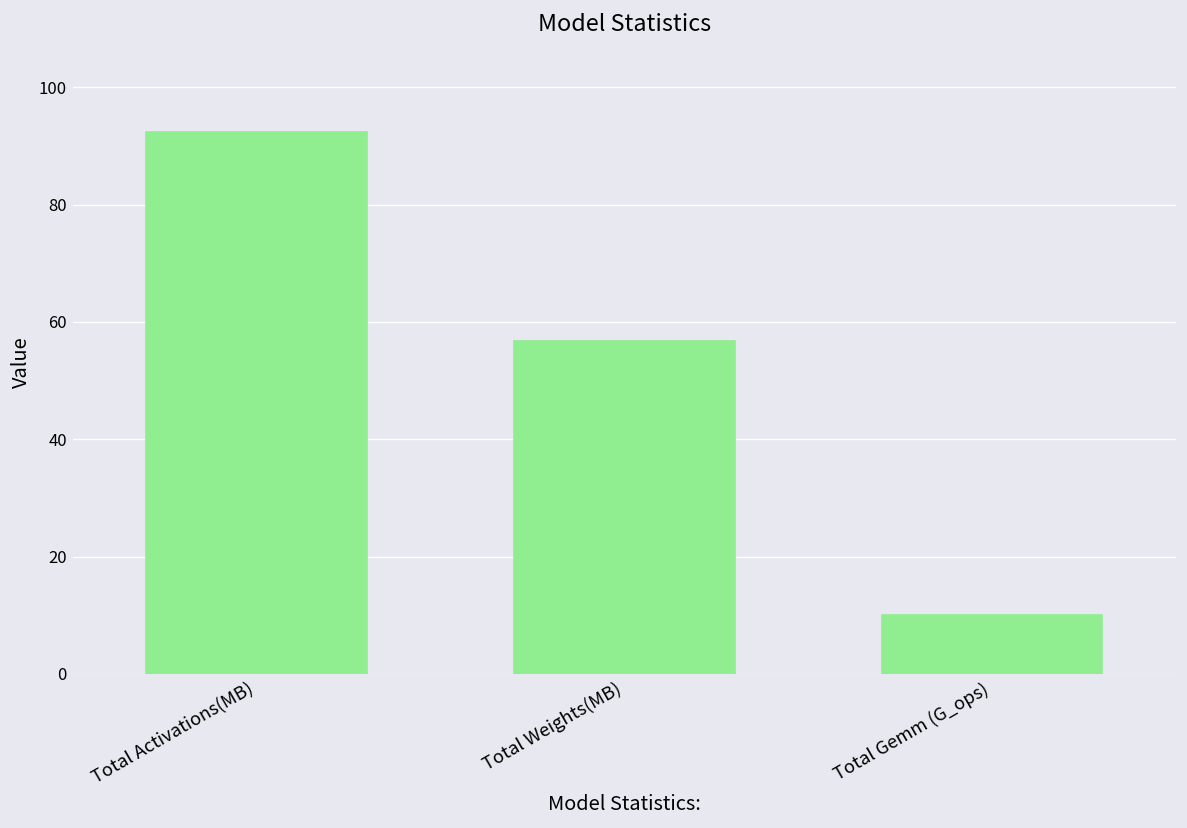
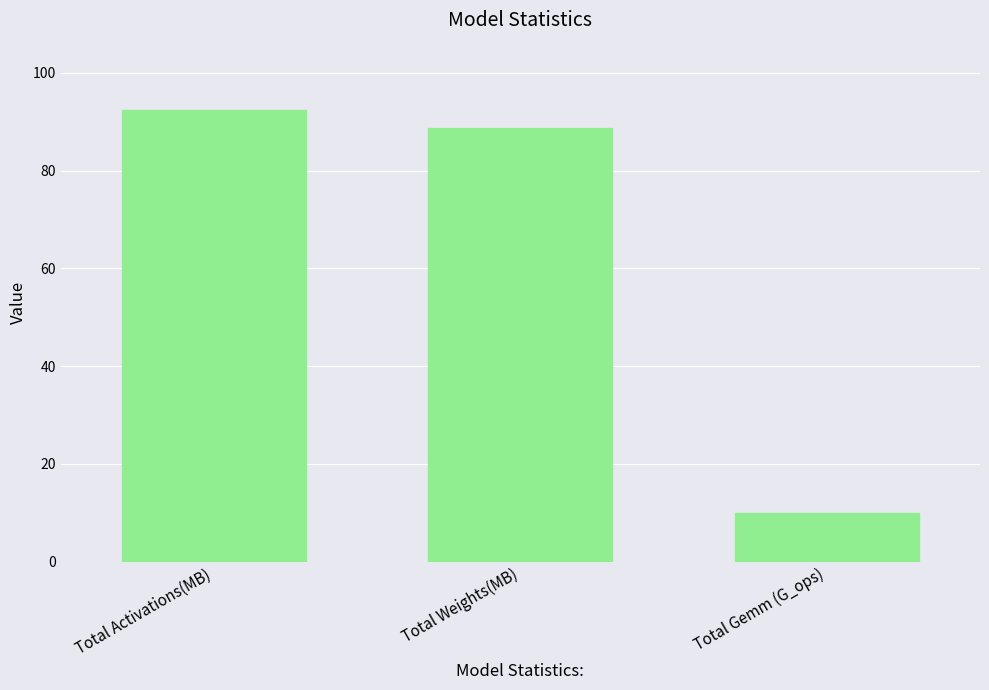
  {
    "Total Activations(MB)": 92,
-   "Total Weights(MB)": 57,
+   "Total Weights(MB)": 89,
    "Total Gemm (G_ops)": 10
  }
